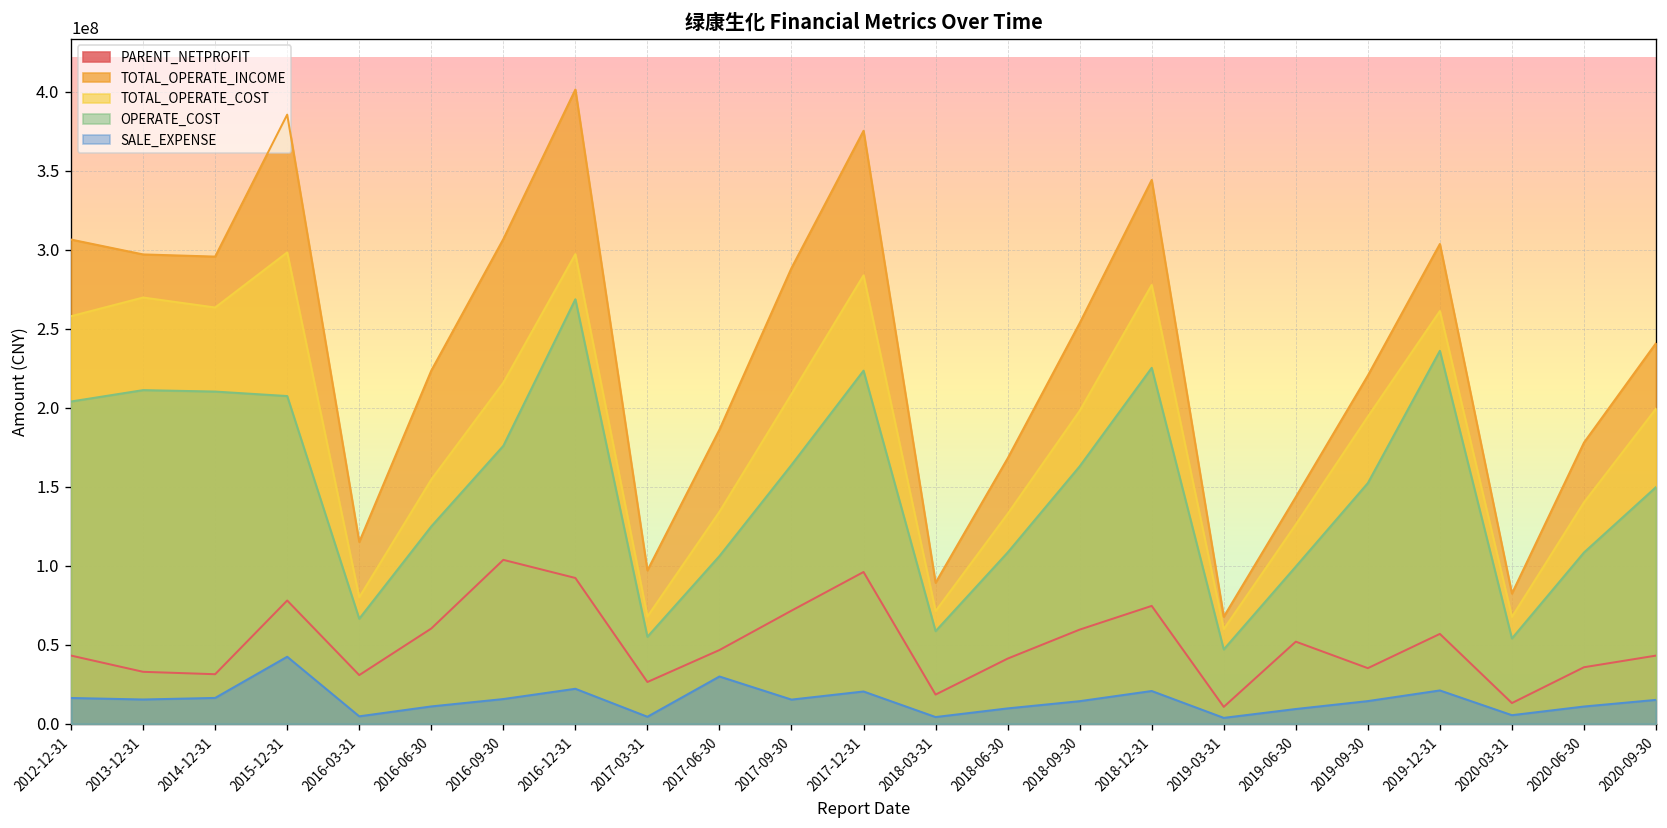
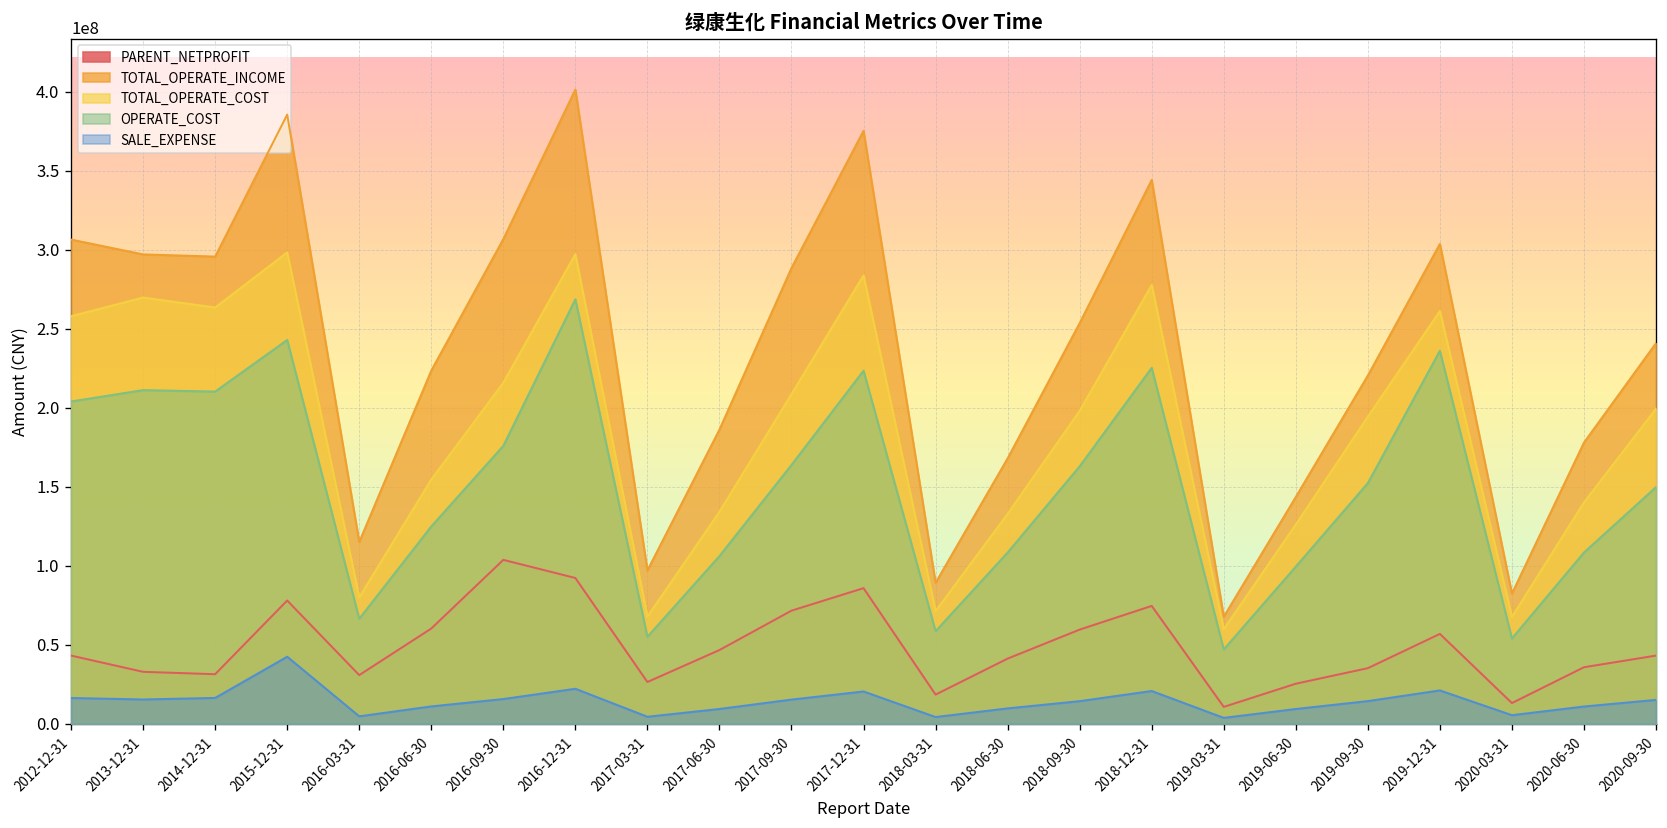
  {
    "PARENT_NETPROFIT": {
      "2012-12-31": 43000000,
      "2013-12-31": 33000000,
      "2014-12-31": 31000000,
      "2015-12-31": 78000000,
      "2016-03-31": 31000000,
      "2016-06-30": 60000000,
      "2016-09-30": 104000000,
      "2016-12-31": 92000000,
      "2017-03-31": 27000000,
      "2017-06-30": 47000000,
      "2017-09-30": 72000000,
-     "2017-12-31": 96000000,
+     "2017-12-31": 86000000,
      "2018-03-31": 19000000,
      "2018-06-30": 41000000,
      "2018-09-30": 60000000,
      "2018-12-31": 75000000,
      "2019-03-31": 11000000,
-     "2019-06-30": 52000000,
+     "2019-06-30": 25000000,
      "2019-09-30": 35000000,
      "2019-12-31": 57000000,
      "2020-03-31": 13000000,
      "2020-06-30": 36000000,
      "2020-09-30": 43000000
    },
    "OPERATE_COST": {
      "2012-12-31": 204000000,
      "2013-12-31": 211000000,
      "2014-12-31": 210000000,
-     "2015-12-31": 208000000,
+     "2015-12-31": 243000000,
      "2016-03-31": 67000000,
      "2016-06-30": 125000000,
      "2016-09-30": 176000000,
      "2016-12-31": 269000000,
      "2017-03-31": 55000000,
      "2017-06-30": 106000000,
      "2017-09-30": 164000000,
      "2017-12-31": 224000000,
      "2018-03-31": 59000000,
      "2018-06-30": 108000000,
      "2018-09-30": 163000000,
      "2018-12-31": 225000000,
      "2019-03-31": 47000000,
      "2019-06-30": 100000000,
      "2019-09-30": 152000000,
      "2019-12-31": 236000000,
      "2020-03-31": 54000000,
      "2020-06-30": 108000000,
      "2020-09-30": 150000000
    },
    "SALE_EXPENSE": {
      "2012-12-31": 16000000,
      "2013-12-31": 15000000,
      "2014-12-31": 16000000,
      "2015-12-31": 43000000,
      "2016-03-31": 5000000,
      "2016-06-30": 11000000,
      "2016-09-30": 16000000,
      "2016-12-31": 22000000,
      "2017-03-31": 5000000,
-     "2017-06-30": 30000000,
+     "2017-06-30": 9000000,
      "2017-09-30": 15000000,
      "2017-12-31": 21000000,
      "2018-03-31": 4000000,
      "2018-06-30": 10000000,
      "2018-09-30": 14000000,
      "2018-12-31": 21000000,
      "2019-03-31": 4000000,
      "2019-06-30": 9000000,
      "2019-09-30": 14000000,
      "2019-12-31": 21000000,
      "2020-03-31": 6000000,
      "2020-06-30": 11000000,
      "2020-09-30": 15000000
    }
  }
